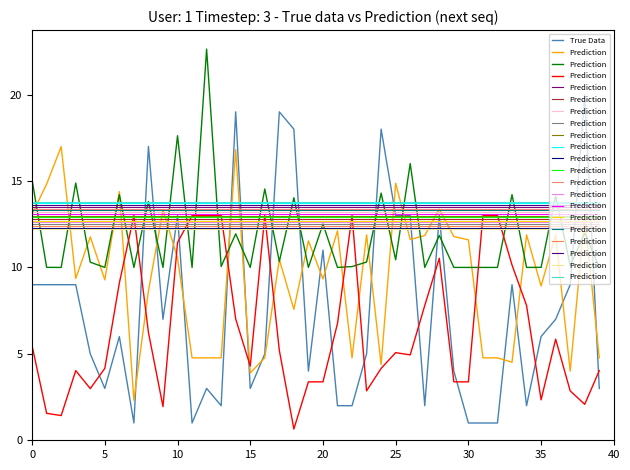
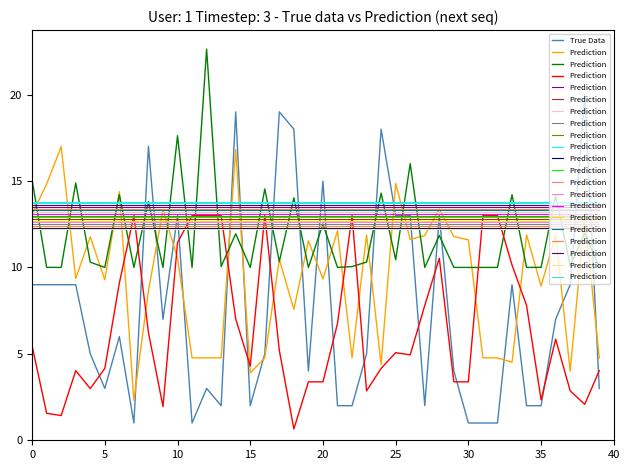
  {
    "True Data": {
      "0": 9,
      "5": 3,
-     "15": 3,
-     "20": 11,
+     "15": 2,
+     "20": 15,
      "30": 1,
-     "35": 6
+     "35": 2
    }
  }
